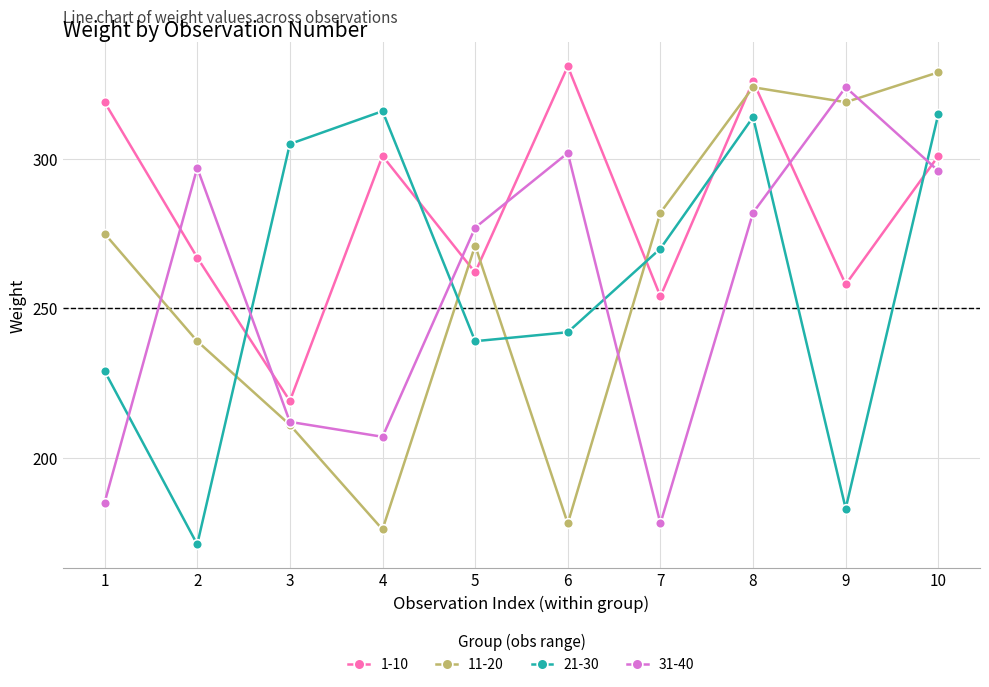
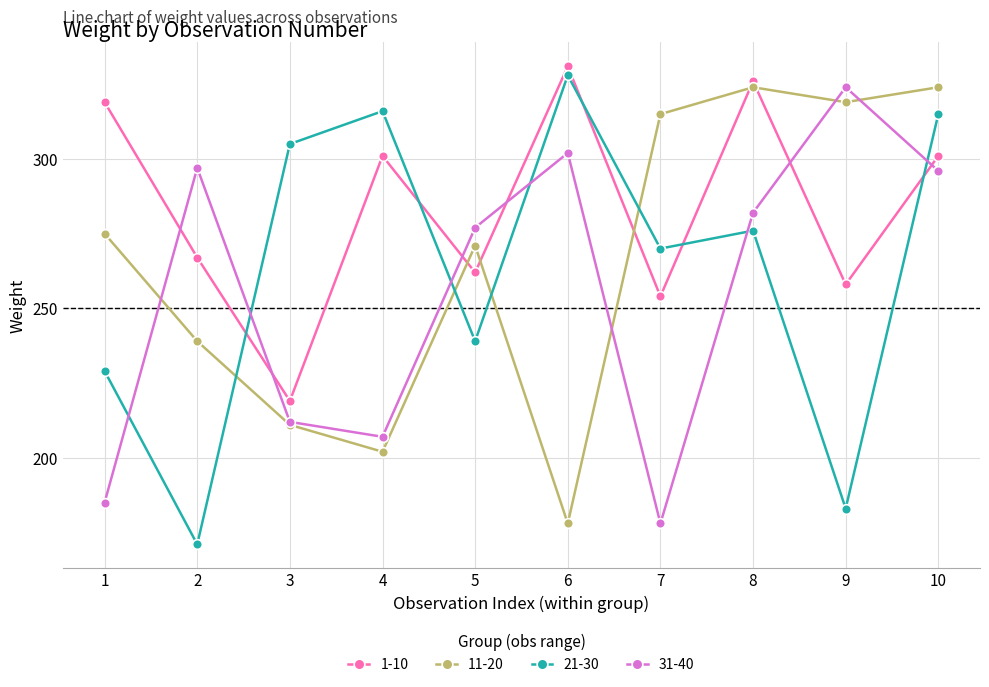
  {
    "11-20": {
      "1": 275,
      "2": 239,
      "3": 211,
-     "4": 176,
+     "4": 202,
      "5": 271,
      "6": 178,
-     "7": 282,
+     "7": 315,
      "8": 324,
      "9": 319,
-     "10": 329
+     "10": 324
    },
    "21-30": {
      "1": 229,
      "2": 171,
      "3": 305,
      "4": 316,
      "5": 239,
-     "6": 242,
+     "6": 328,
      "7": 270,
-     "8": 314,
+     "8": 276,
      "9": 183,
      "10": 315
    }
  }
